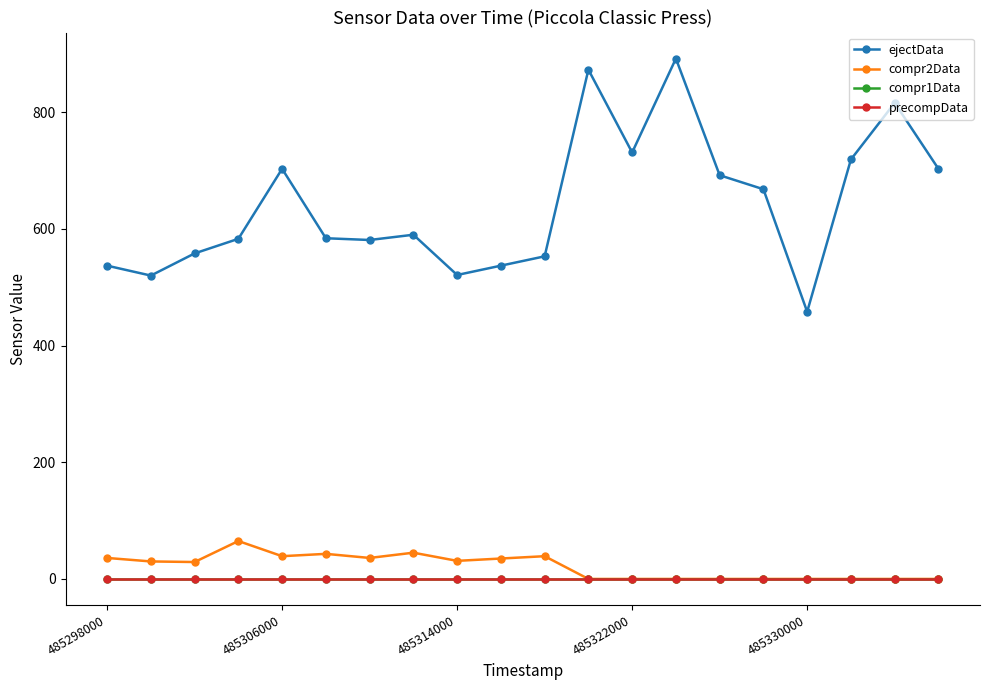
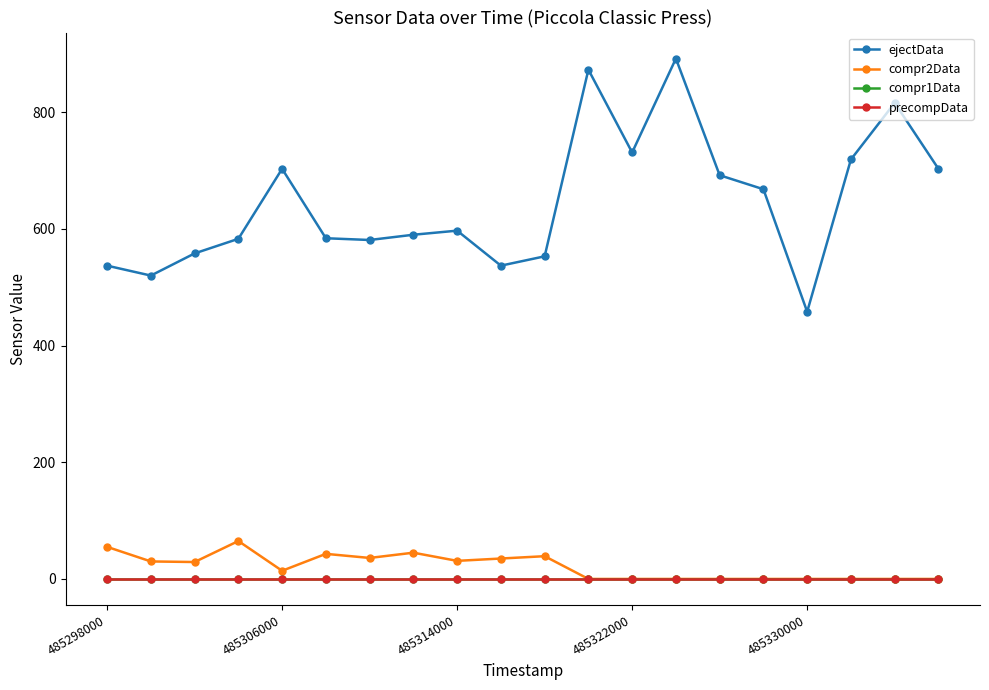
  {
    "ejectData": {
      "485298000": 540,
      "485306000": 700,
-     "485314000": 520,
+     "485314000": 600,
      "485322000": 730,
      "485330000": 460
    },
    "compr2Data": {
-     "485298000": 40,
-     "485306000": 40,
+     "485298000": 60,
+     "485306000": 10,
      "485314000": 30
    },
    "precompData": {
      "485298000": 0,
      "485306000": 0,
      "485314000": 0
    }
  }
